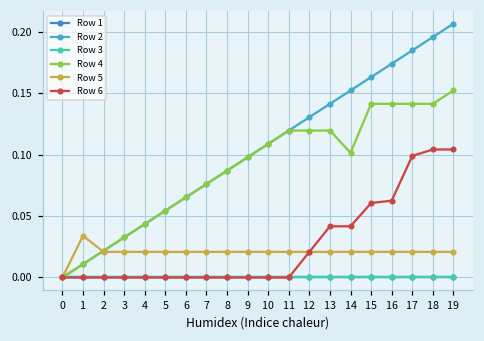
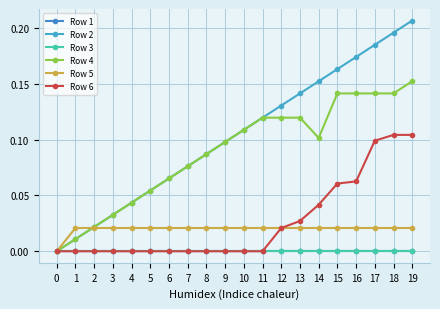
  {
    "Row 4": {
      "12": 0.120,
      "13": 0.120,
      "14": 0.101,
      "15": 0.141,
      "16": 0.141,
      "17": 0.141,
      "18": 0.141,
      "19": 0.152
    },
    "Row 5": {
-     "1": 0.034,
+     "1": 0.021,
      "3": 0.021,
      "4": 0.021,
      "5": 0.021,
      "6": 0.021,
      "7": 0.021,
      "8": 0.021,
      "9": 0.021,
      "10": 0.021,
      "11": 0.021,
      "13": 0.021,
      "14": 0.021,
      "15": 0.021,
      "16": 0.021,
      "17": 0.021,
      "18": 0.021,
      "19": 0.021
    },
    "Row 6": {
-     "13": 0.042,
+     "13": 0.027,
      "14": 0.042,
      "15": 0.061,
      "16": 0.063,
      "17": 0.099,
      "18": 0.104,
      "19": 0.104
    }
  }
